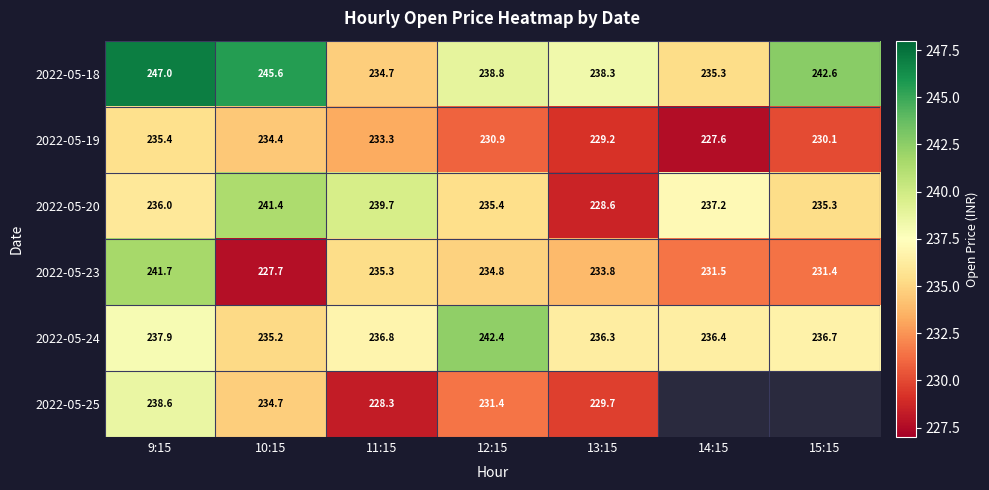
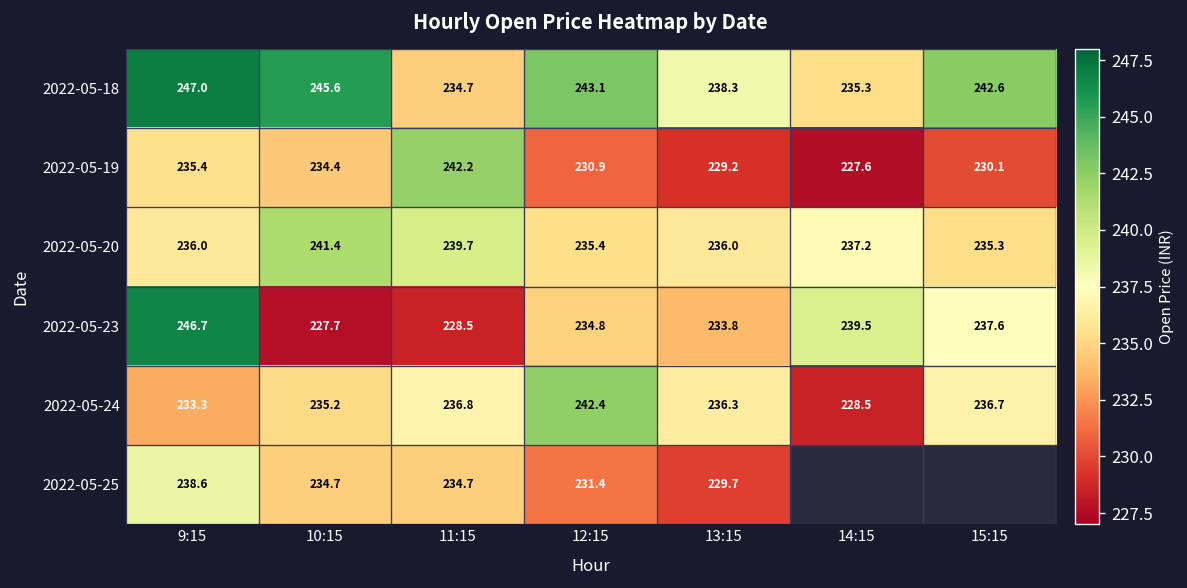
  {
    "2022-05-18": {
      "9:15": 247.0,
      "10:15": 245.6,
      "11:15": 234.7,
-     "12:15": 238.8,
+     "12:15": 243.1,
      "13:15": 238.3,
      "14:15": 235.3,
      "15:15": 242.6
    },
    "2022-05-19": {
      "9:15": 235.4,
      "10:15": 234.4,
-     "11:15": 233.3,
+     "11:15": 242.2,
      "12:15": 230.9,
      "13:15": 229.2,
      "14:15": 227.6,
      "15:15": 230.1
    },
    "2022-05-20": {
      "9:15": 236.0,
      "10:15": 241.4,
      "11:15": 239.7,
      "12:15": 235.4,
-     "13:15": 228.6,
+     "13:15": 236.0,
      "14:15": 237.2,
      "15:15": 235.3
    },
    "2022-05-23": {
-     "9:15": 241.7,
+     "9:15": 246.7,
      "10:15": 227.7,
-     "11:15": 235.3,
+     "11:15": 228.5,
      "12:15": 234.8,
      "13:15": 233.8,
-     "14:15": 231.5,
-     "15:15": 231.4
+     "14:15": 239.5,
+     "15:15": 237.6
    },
    "2022-05-24": {
-     "9:15": 237.9,
+     "9:15": 233.3,
      "10:15": 235.2,
      "11:15": 236.8,
      "12:15": 242.4,
      "13:15": 236.3,
-     "14:15": 236.4,
+     "14:15": 228.5,
      "15:15": 236.7
    },
    "2022-05-25": {
      "9:15": 238.6,
      "10:15": 234.7,
-     "11:15": 228.3,
+     "11:15": 234.7,
      "12:15": 231.4,
      "13:15": 229.7
    }
  }
